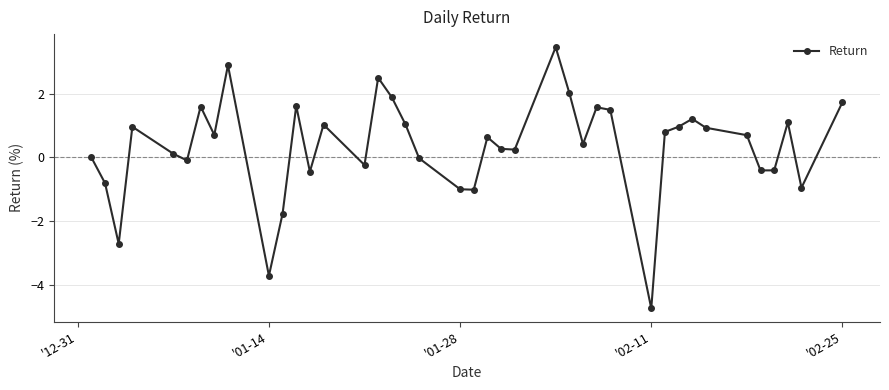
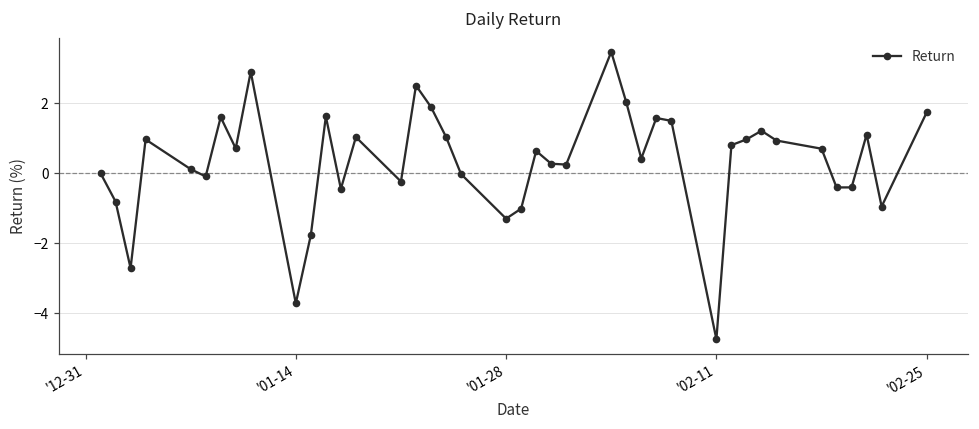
  {
    "'01-14": -3.7,
-   "'01-28": -1.0,
+   "'01-28": -1.3,
    "'02-11": -4.8,
    "'02-25": 1.7
  }
